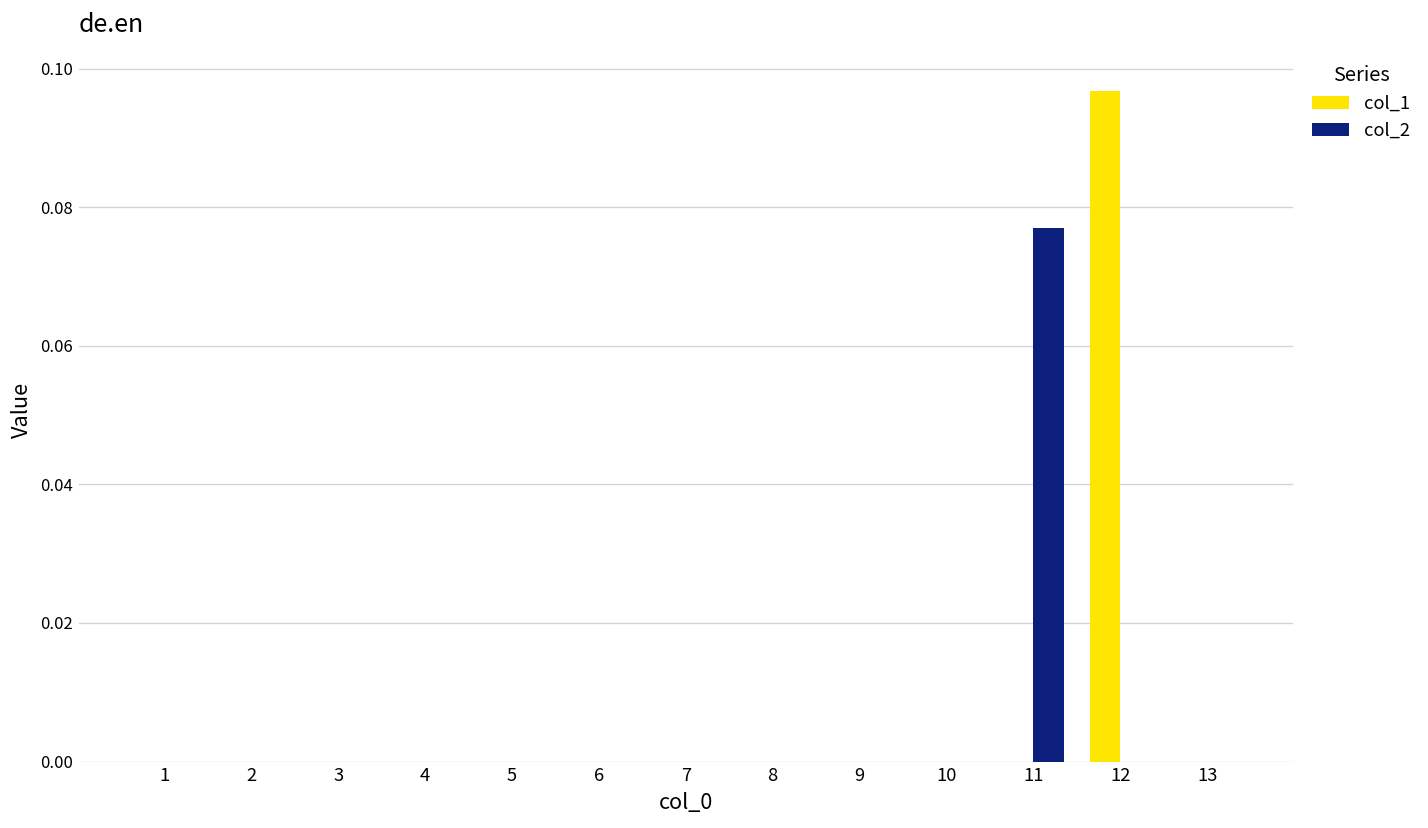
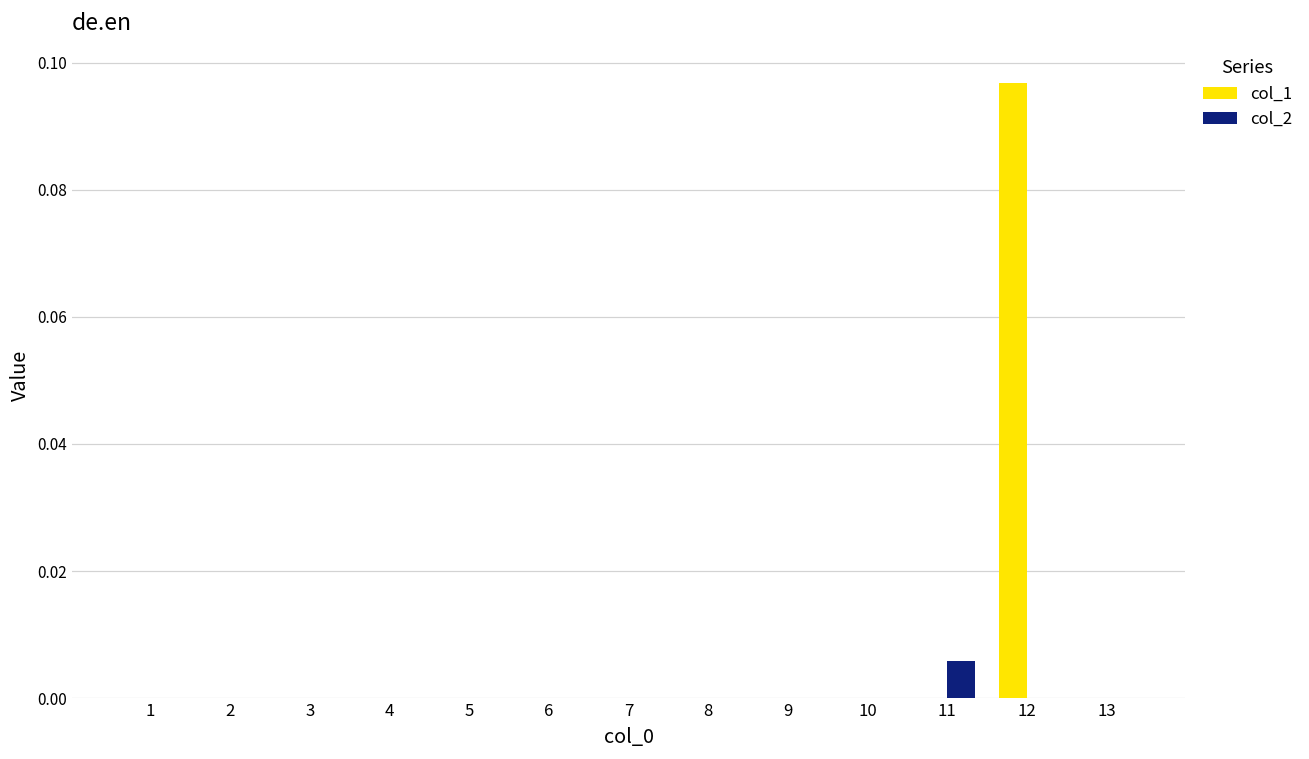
  {
    "col_1": {
      "1": 0.000,
      "2": 0.000,
      "3": 0.000,
      "4": 0.000,
      "5": 0.000,
      "6": 0.000,
      "7": 0.000,
      "8": 0.000,
      "9": 0.000,
      "10": 0.000,
      "11": 0.000,
      "12": 0.097,
      "13": 0.000
    },
    "col_2": {
      "1": 0.000,
      "2": 0.000,
      "3": 0.000,
      "4": 0.000,
      "5": 0.000,
      "6": 0.000,
      "7": 0.000,
      "8": 0.000,
      "9": 0.000,
      "10": 0.000,
-     "11": 0.077,
+     "11": 0.006,
      "12": 0.000,
      "13": 0.000
    }
  }
